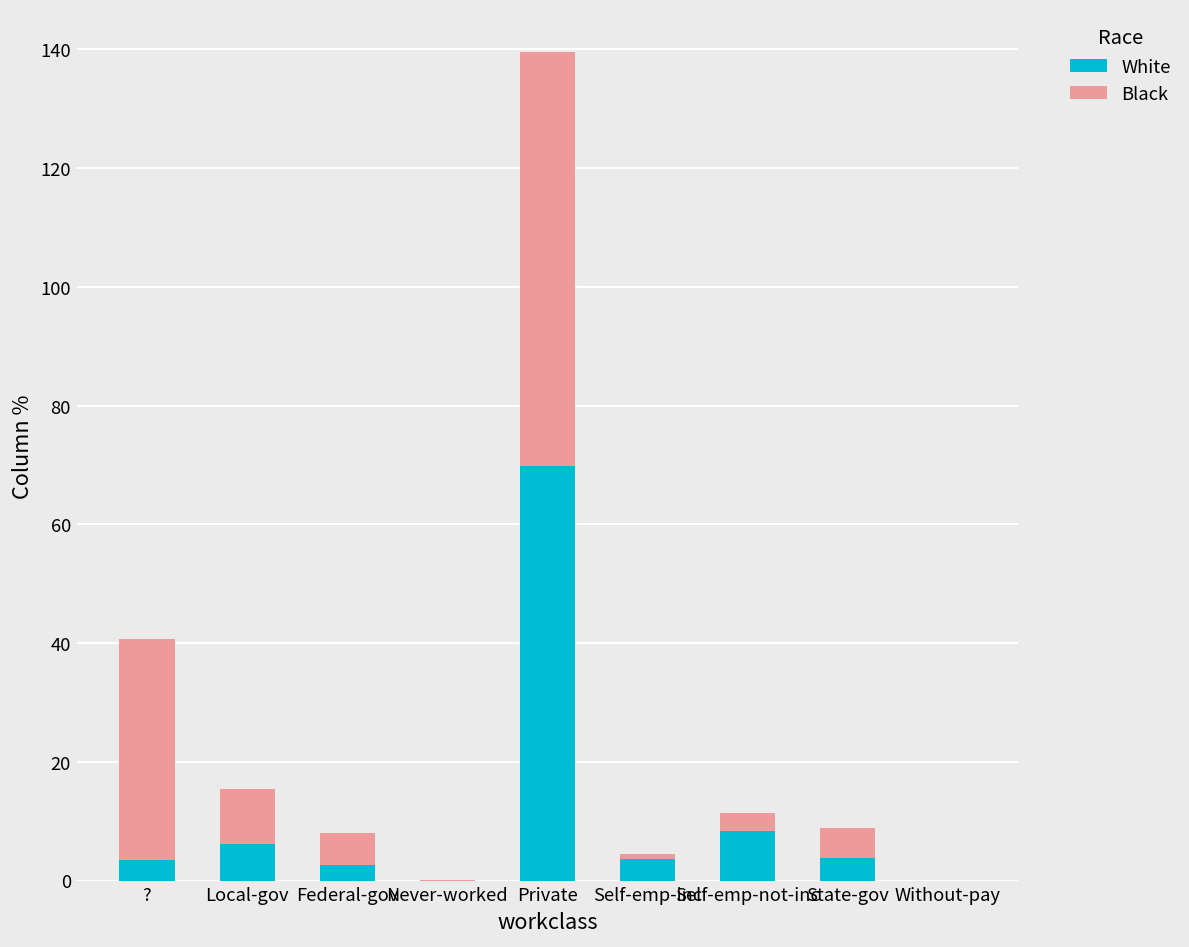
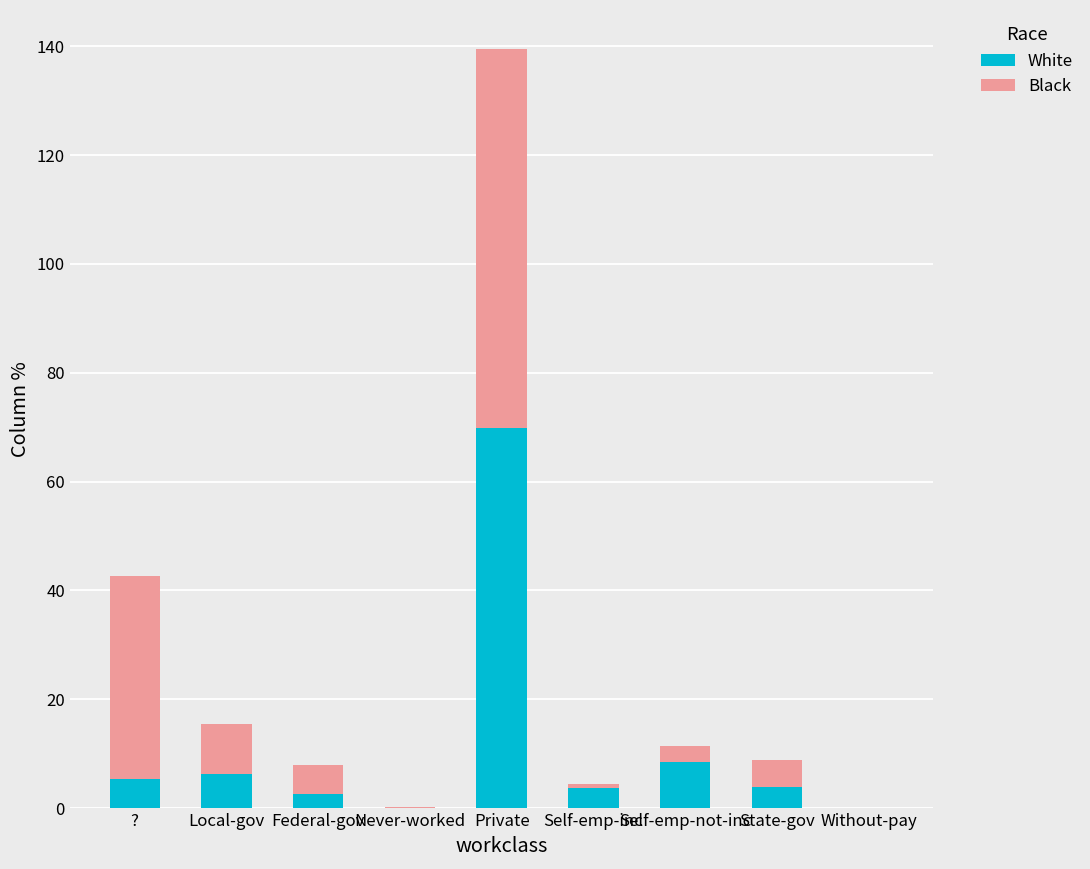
  {
    "White": {
-     "?": 4,
+     "?": 5,
      "Local-gov": 6,
      "Federal-gov": 3,
      "Never-worked": 0,
      "Private": 70,
      "Without-pay": 0
    },
    "Black": {
      "?": 37,
      "Local-gov": 9,
      "Federal-gov": 5,
      "Private": 70,
      "Without-pay": 0
    }
  }
